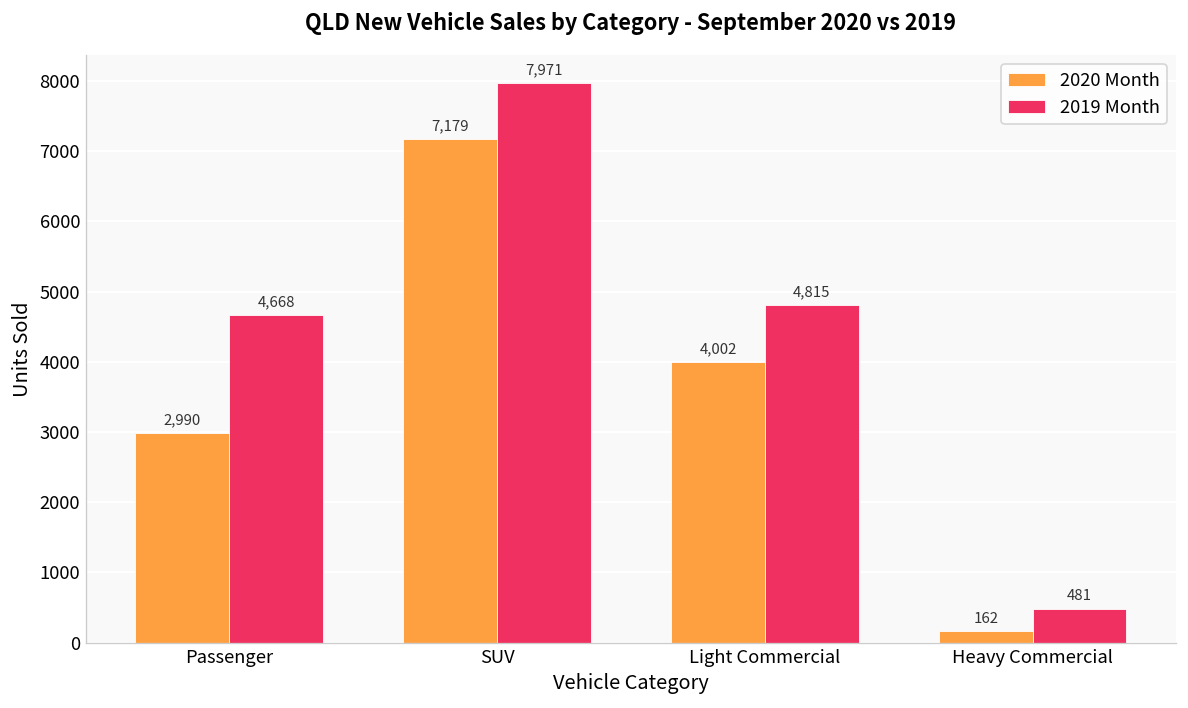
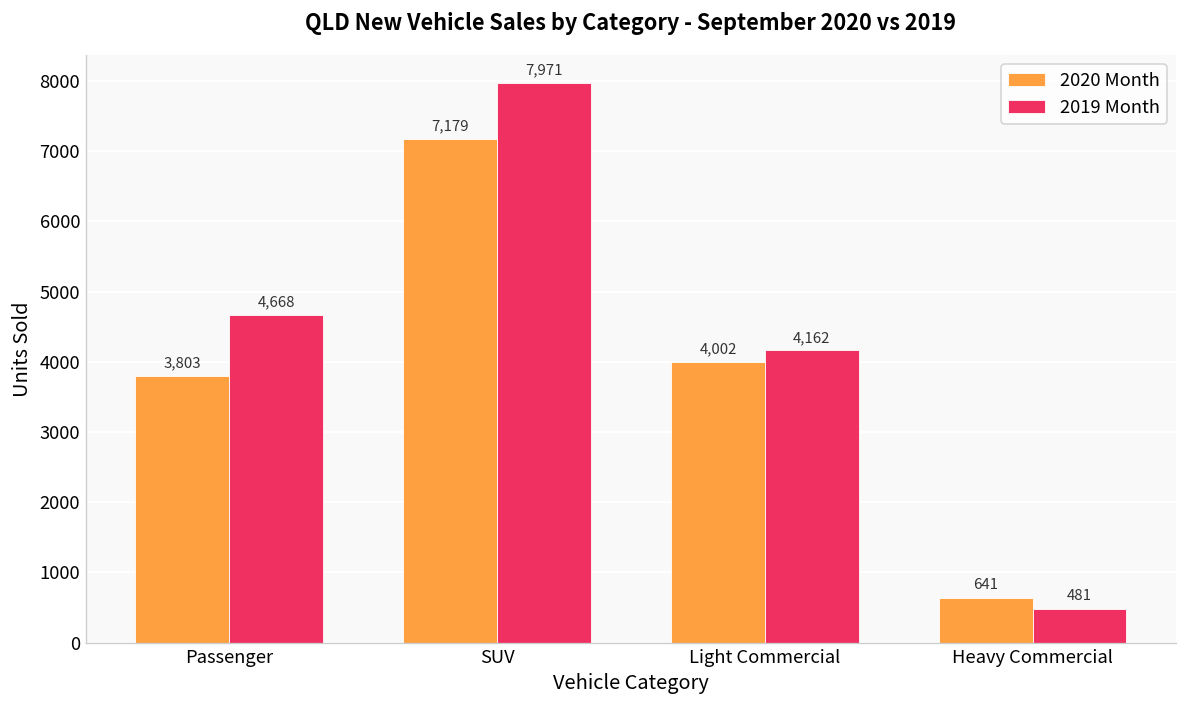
  {
    "2020 Month": {
-     "Passenger": "2,990",
+     "Passenger": "3,803",
      "SUV": "7,179",
      "Light Commercial": "4,002",
-     "Heavy Commercial": "162"
+     "Heavy Commercial": "641"
    },
    "2019 Month": {
      "Passenger": "4,668",
      "SUV": "7,971",
-     "Light Commercial": "4,815",
+     "Light Commercial": "4,162",
      "Heavy Commercial": "481"
    }
  }
